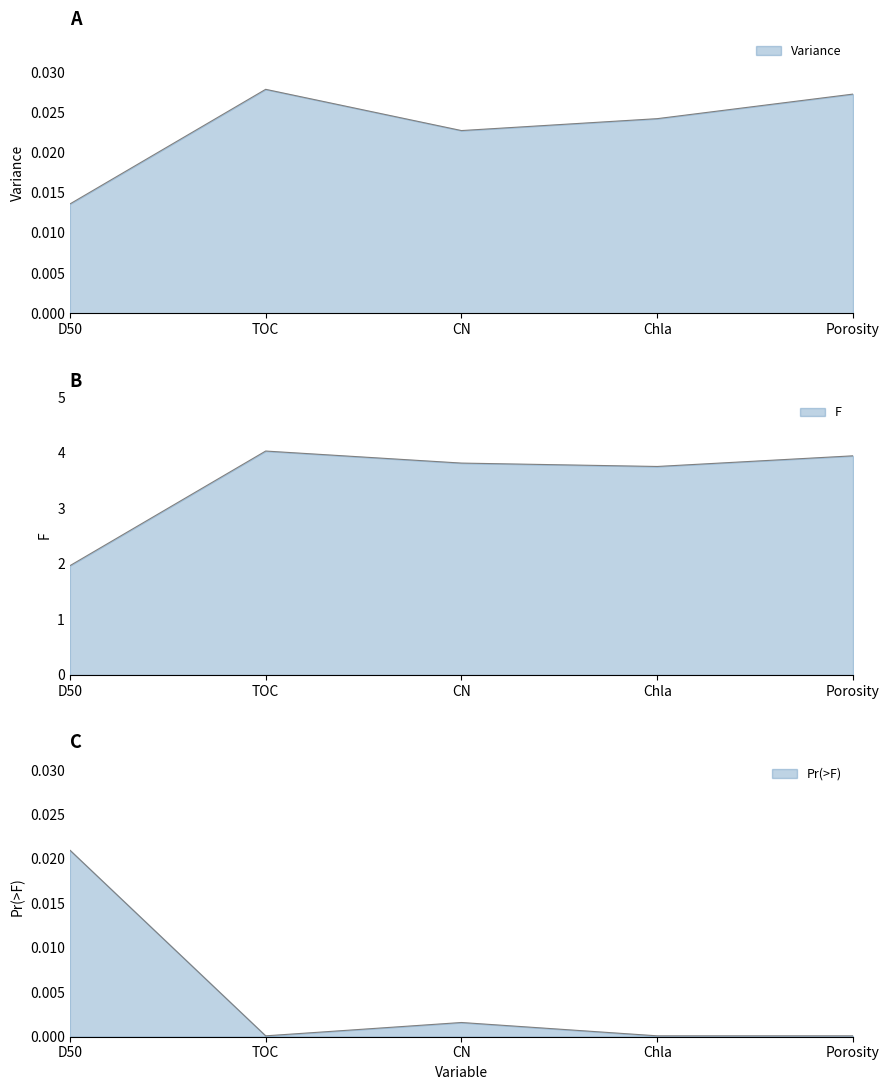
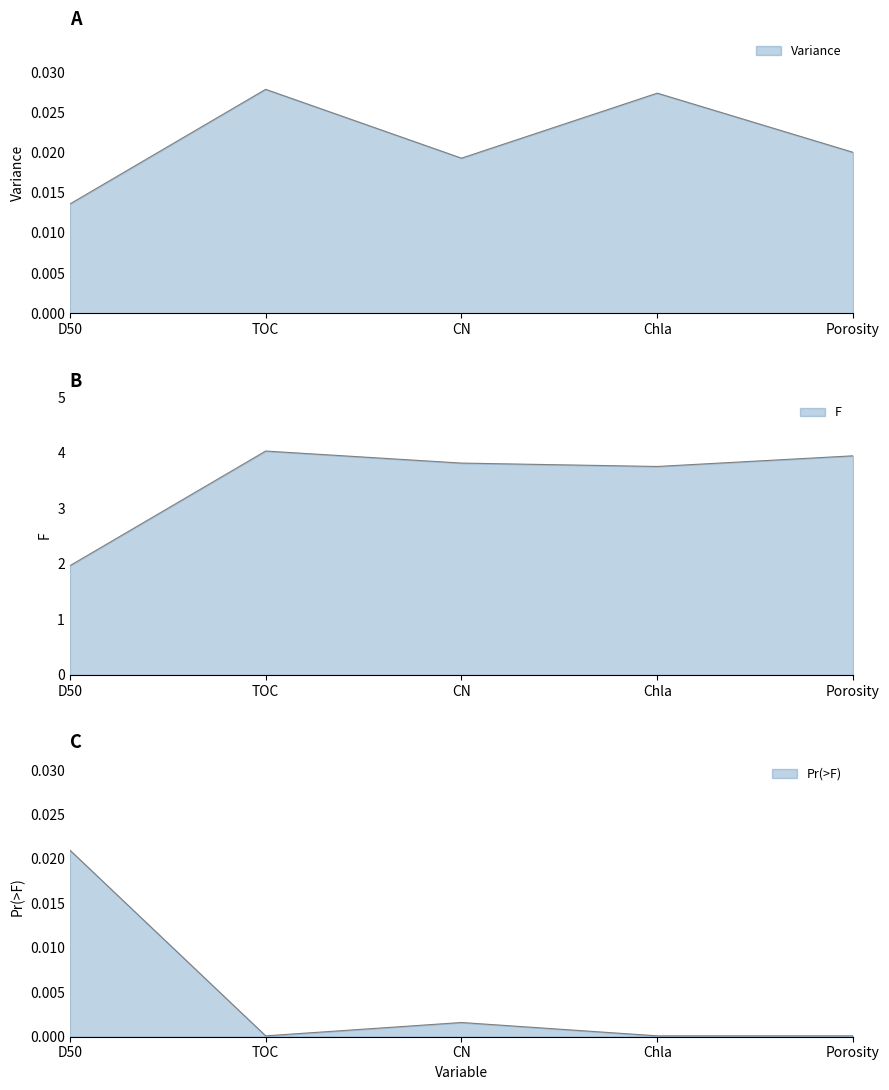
  {
    "A": {
      "D50": 0.014,
      "TOC": 0.028,
-     "CN": 0.023,
-     "Chla": 0.024,
-     "Porosity": 0.027
+     "CN": 0.019,
+     "Chla": 0.027,
+     "Porosity": 0.020
    },
    "B": {
      "D50": 2.0,
      "TOC": 4.0,
      "CN": 3.8,
      "Chla": 3.8,
      "Porosity": 3.9
    },
    "C": {
      "D50": 0.021,
      "TOC": 0.000,
      "CN": 0.002,
      "Chla": 0.000,
      "Porosity": 0.000
    }
  }
